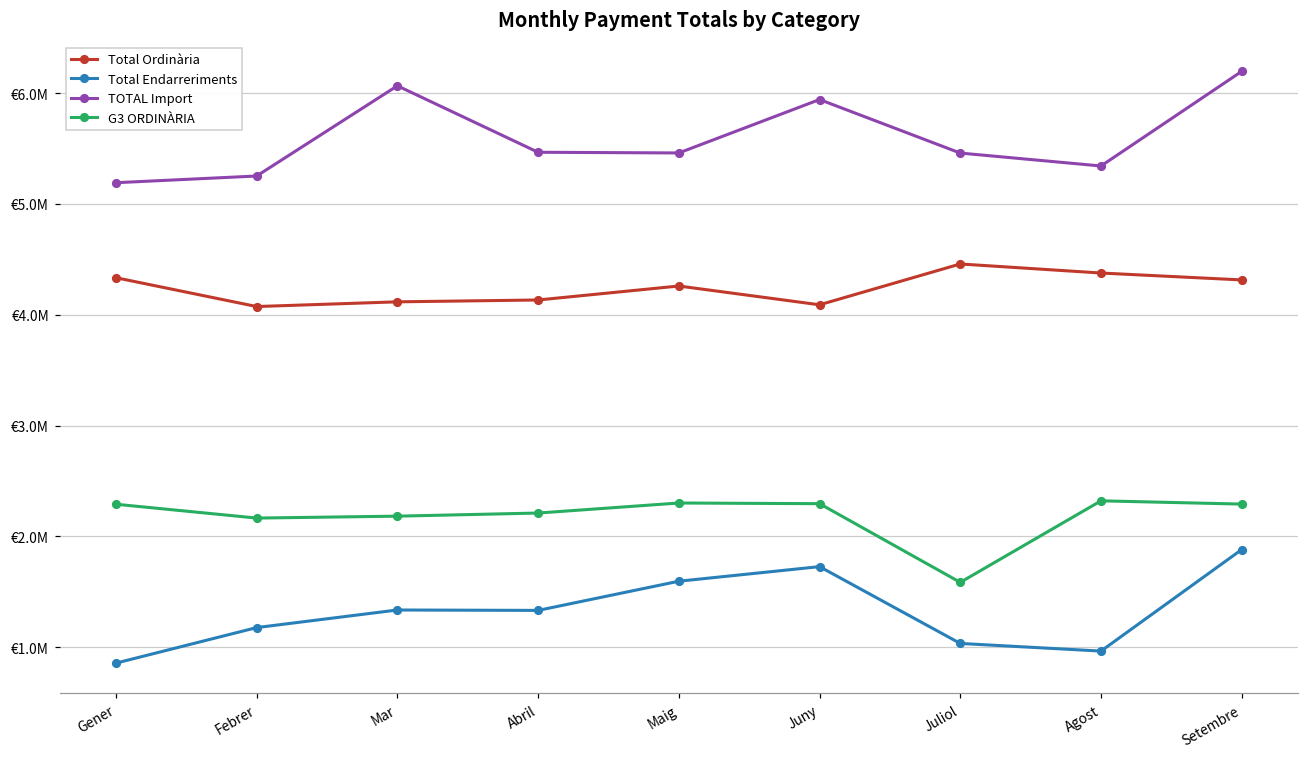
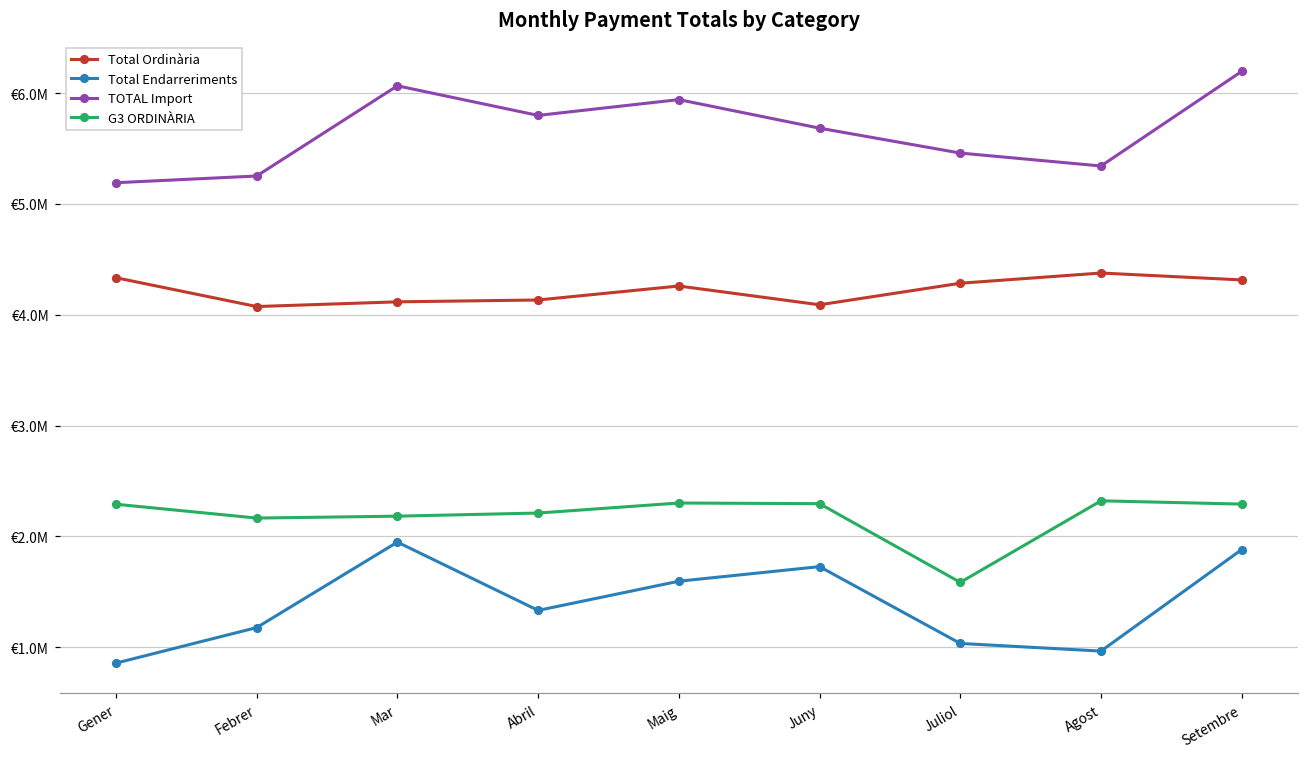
  {
    "Total Ordinària": {
      "Gener": "€4330000",
      "Febrer": "€4070000",
      "Mar": "€4120000",
      "Abril": "€4130000",
      "Maig": "€4260000",
      "Juny": "€4090000",
-     "Juliol": "€4460000",
+     "Juliol": "€4280000",
      "Agost": "€4380000",
      "Setembre": "€4310000"
    },
    "Total Endarreriments": {
      "Gener": "€860000",
      "Febrer": "€1180000",
-     "Mar": "€1340000",
+     "Mar": "€1950000",
      "Abril": "€1330000",
      "Maig": "€1600000",
      "Juny": "€1730000",
      "Juliol": "€1030000",
      "Agost": "€970000",
      "Setembre": "€1880000"
    },
    "TOTAL Import": {
      "Gener": "€5190000",
      "Febrer": "€5250000",
      "Mar": "€6070000",
-     "Abril": "€5470000",
-     "Maig": "€5460000",
-     "Juny": "€5940000",
+     "Abril": "€5800000",
+     "Maig": "€5940000",
+     "Juny": "€5680000",
      "Juliol": "€5460000",
      "Agost": "€5340000",
      "Setembre": "€6200000"
    },
    "G3 ORDINÀRIA": {
      "Gener": "€2290000",
      "Febrer": "€2170000",
      "Mar": "€2180000",
      "Abril": "€2210000",
      "Maig": "€2300000",
      "Juny": "€2300000",
      "Juliol": "€1590000",
      "Agost": "€2320000",
      "Setembre": "€2290000"
    }
  }
